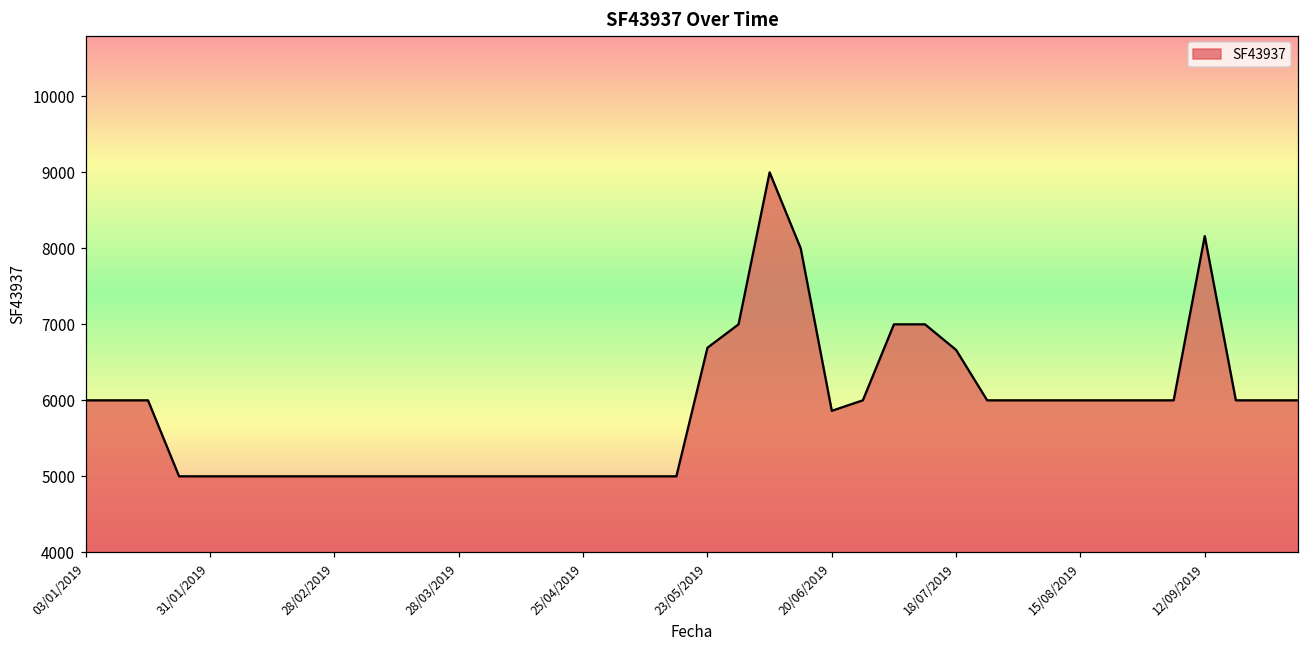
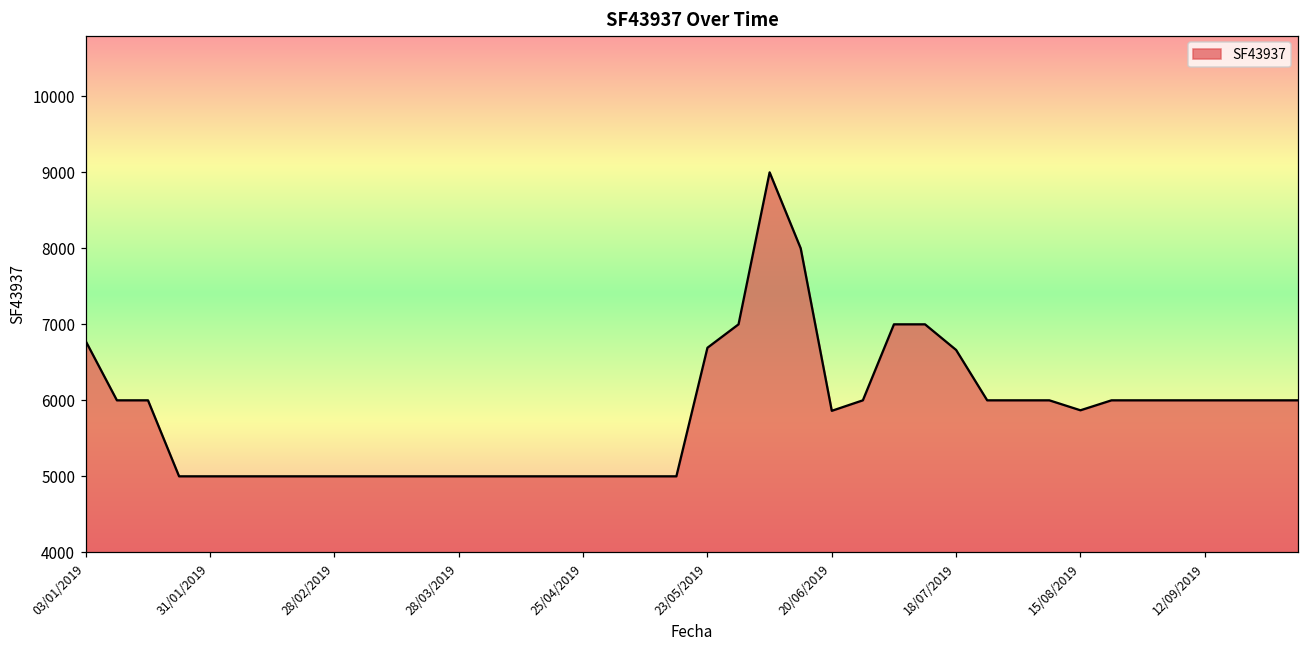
  {
-   "03/01/2019": 6000,
+   "03/01/2019": 6800,
    "31/01/2019": 5000,
    "28/02/2019": 5000,
    "28/03/2019": 5000,
    "25/04/2019": 5000,
    "23/05/2019": 6700,
    "20/06/2019": 5900,
    "18/07/2019": 6700,
-   "15/08/2019": 6000,
-   "12/09/2019": 8200
+   "15/08/2019": 5900,
+   "12/09/2019": 6000
  }
